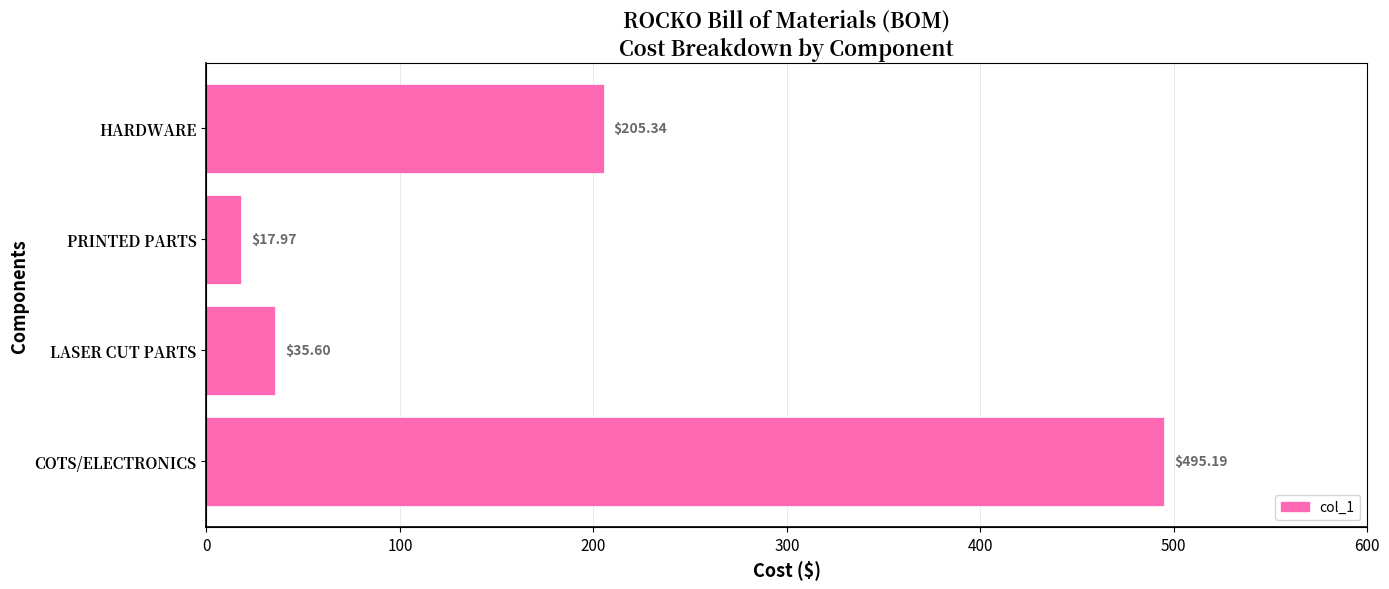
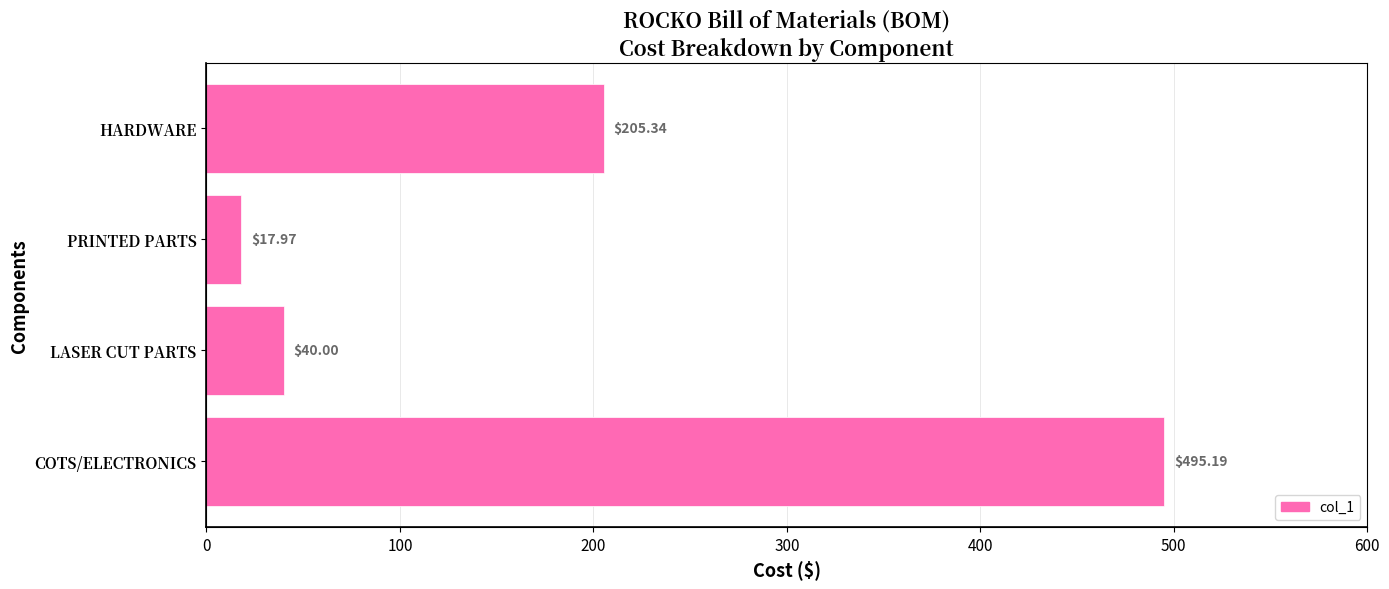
  {
    "HARDWARE": "$205.34",
    "PRINTED PARTS": "$17.97",
-   "LASER CUT PARTS": "$35.60",
+   "LASER CUT PARTS": "$40.00",
    "COTS/ELECTRONICS": "$495.19"
  }
